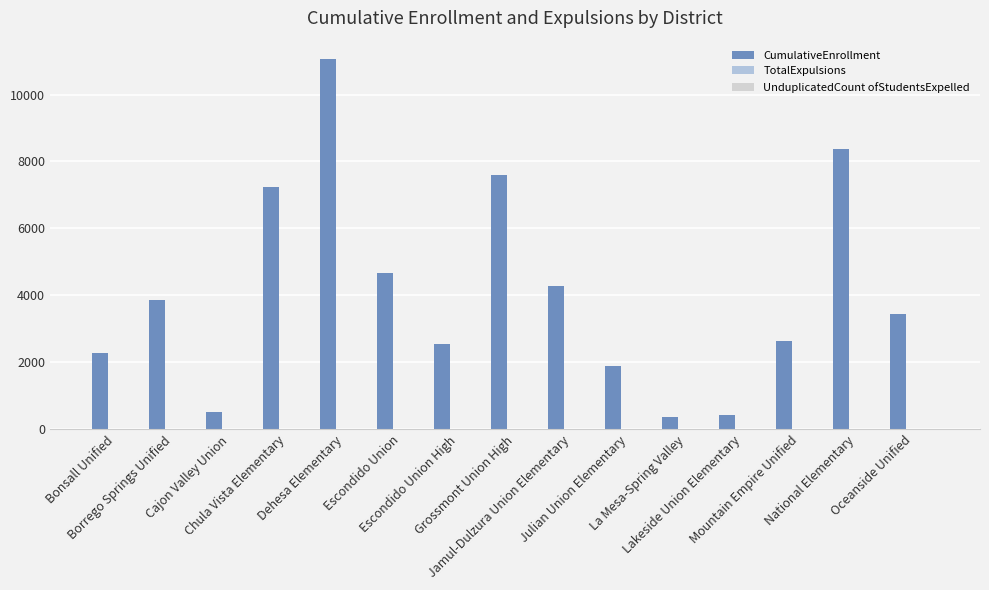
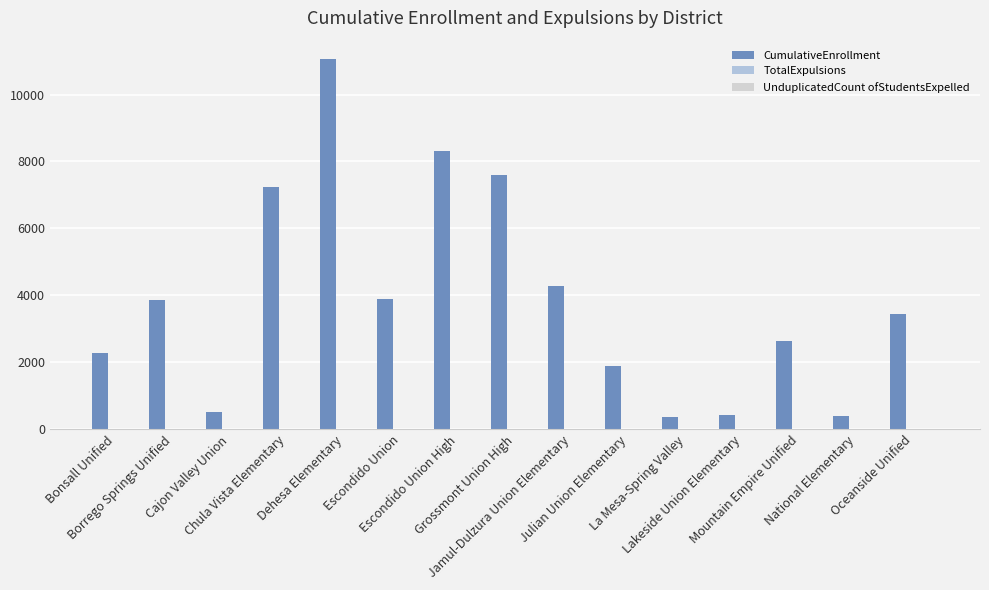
  {
    "CumulativeEnrollment": {
      "Bonsall Unified": 2300,
      "Borrego Springs Unified": 3900,
      "Cajon Valley Union": 500,
      "Chula Vista Elementary": 7200,
      "Dehesa Elementary": 11100,
-     "Escondido Union": 4700,
-     "Escondido Union High": 2500,
+     "Escondido Union": 3900,
+     "Escondido Union High": 8300,
      "Grossmont Union High": 7600,
      "Jamul-Dulzura Union Elementary": 4300,
      "Julian Union Elementary": 1900,
      "La Mesa-Spring Valley": 400,
      "Lakeside Union Elementary": 400,
      "Mountain Empire Unified": 2600,
-     "National Elementary": 8400,
+     "National Elementary": 400,
      "Oceanside Unified": 3500
    }
  }
